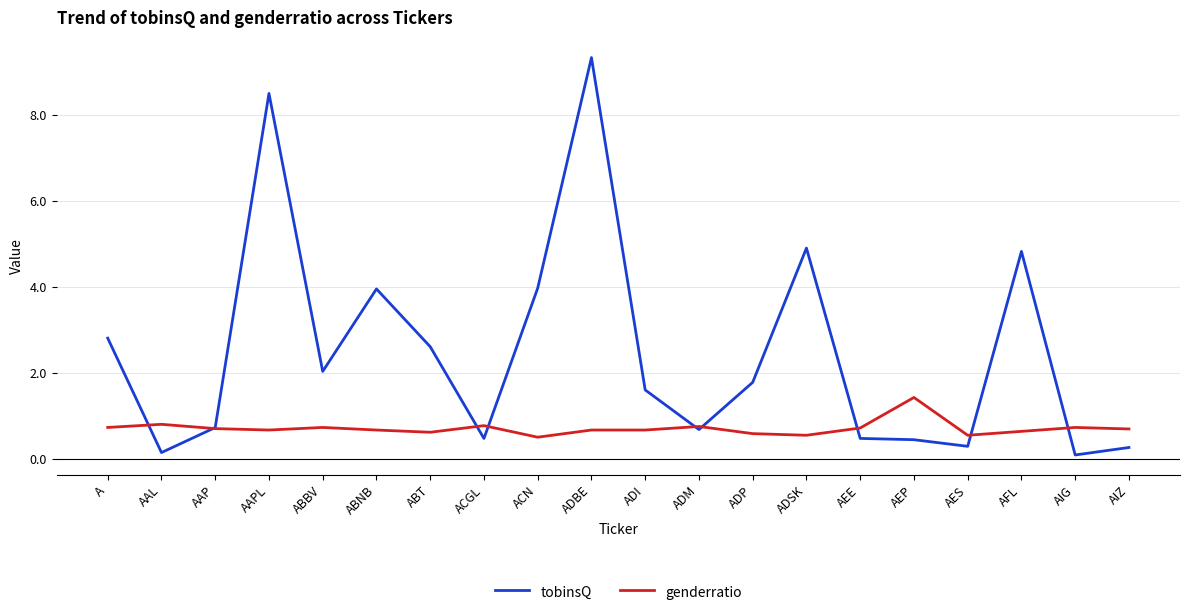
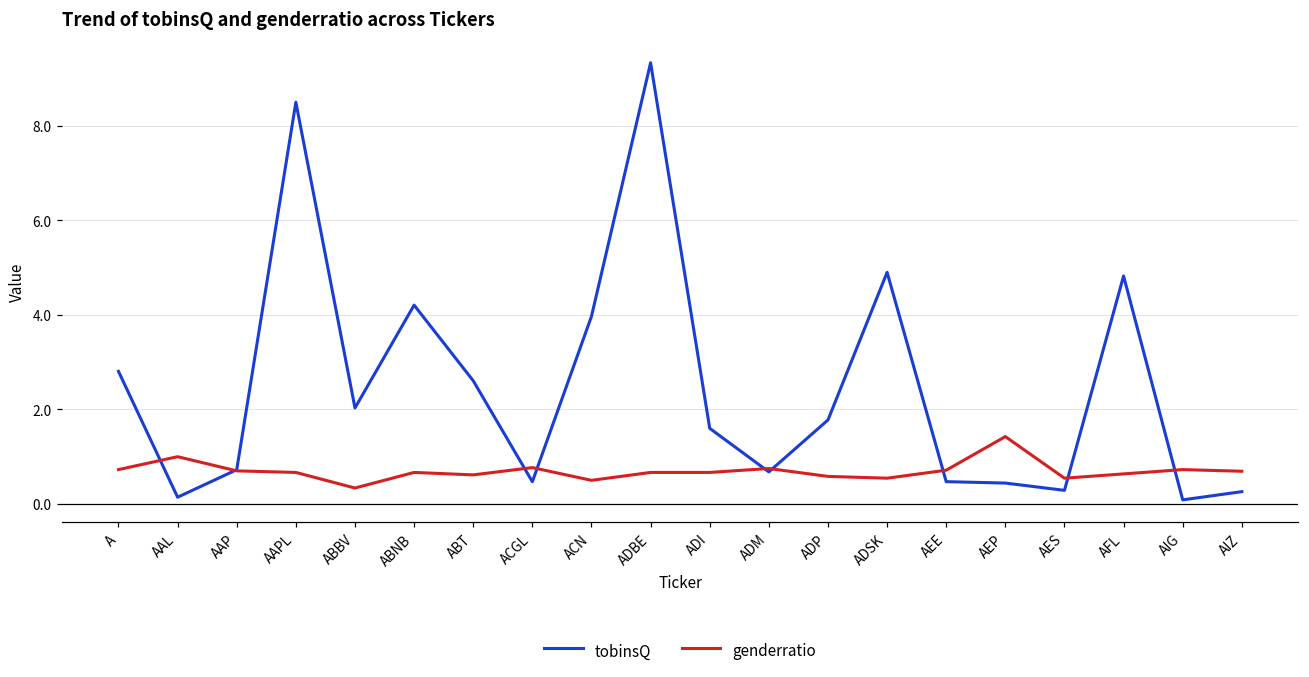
  {
    "tobinsQ": {
      "A": 2.8,
      "AAL": 0.1,
      "AAPL": 8.5,
      "ABBV": 2.0,
-     "ABNB": 4.0,
+     "ABNB": 4.2,
      "ABT": 2.6,
      "ACGL": 0.5,
      "ACN": 4.0,
      "ADBE": 9.3,
      "ADI": 1.6,
      "ADM": 0.7,
      "ADP": 1.8,
      "ADSK": 4.9,
      "AEE": 0.5,
      "AEP": 0.4,
      "AES": 0.3,
      "AFL": 4.8,
      "AIG": 0.1,
      "AIZ": 0.3
    },
    "genderratio": {
      "A": 0.7,
-     "AAL": 0.8,
+     "AAL": 1.0,
      "AAPL": 0.7,
-     "ABBV": 0.7,
+     "ABBV": 0.3,
      "ABNB": 0.7,
      "ABT": 0.6,
      "ACGL": 0.8,
      "ACN": 0.5,
      "ADBE": 0.7,
      "ADI": 0.7,
      "ADM": 0.8,
      "ADP": 0.6,
      "ADSK": 0.5,
      "AEE": 0.7,
      "AEP": 1.4,
      "AES": 0.5,
      "AFL": 0.6,
      "AIG": 0.7,
      "AIZ": 0.7
    }
  }
